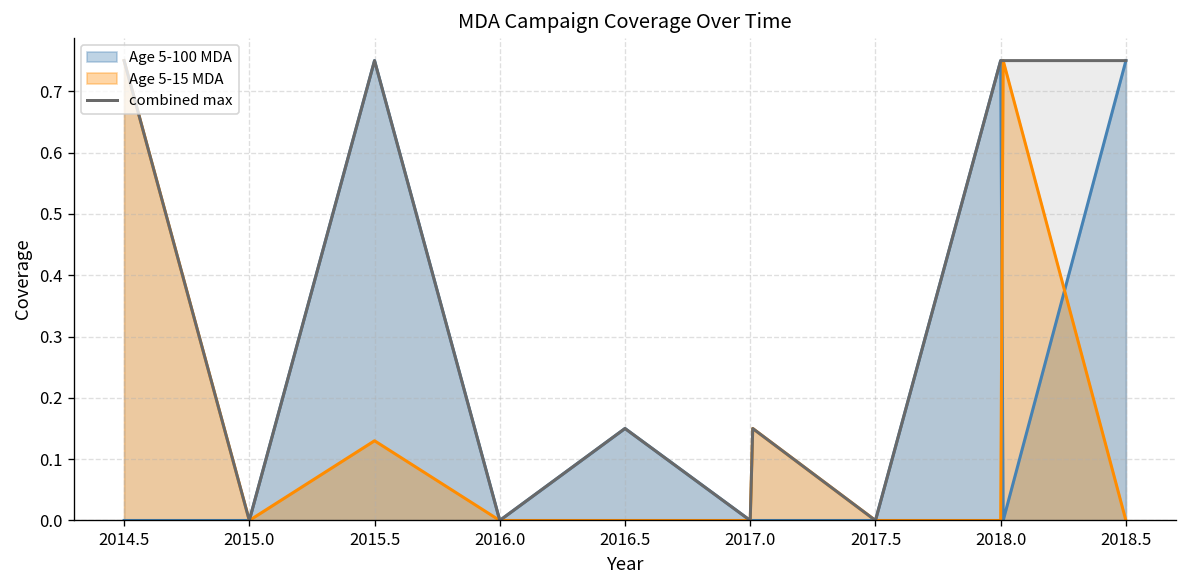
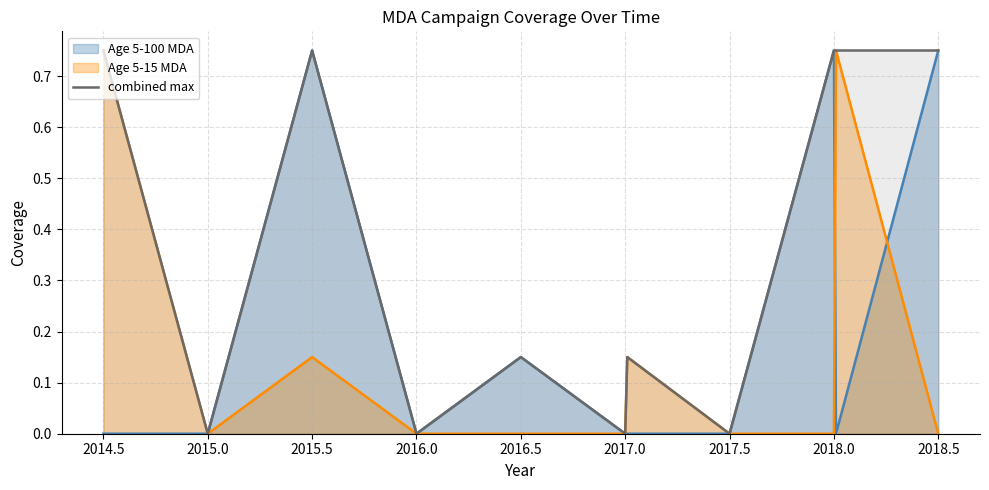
  {
    "Age 5-100 MDA": {
      "2014.5": 0.00
    },
    "Age 5-15 MDA": {
-     "2015.5": 0.13,
+     "2015.5": 0.15,
      "2016.5": 0.00,
      "2018.5": 0.00
    }
  }
